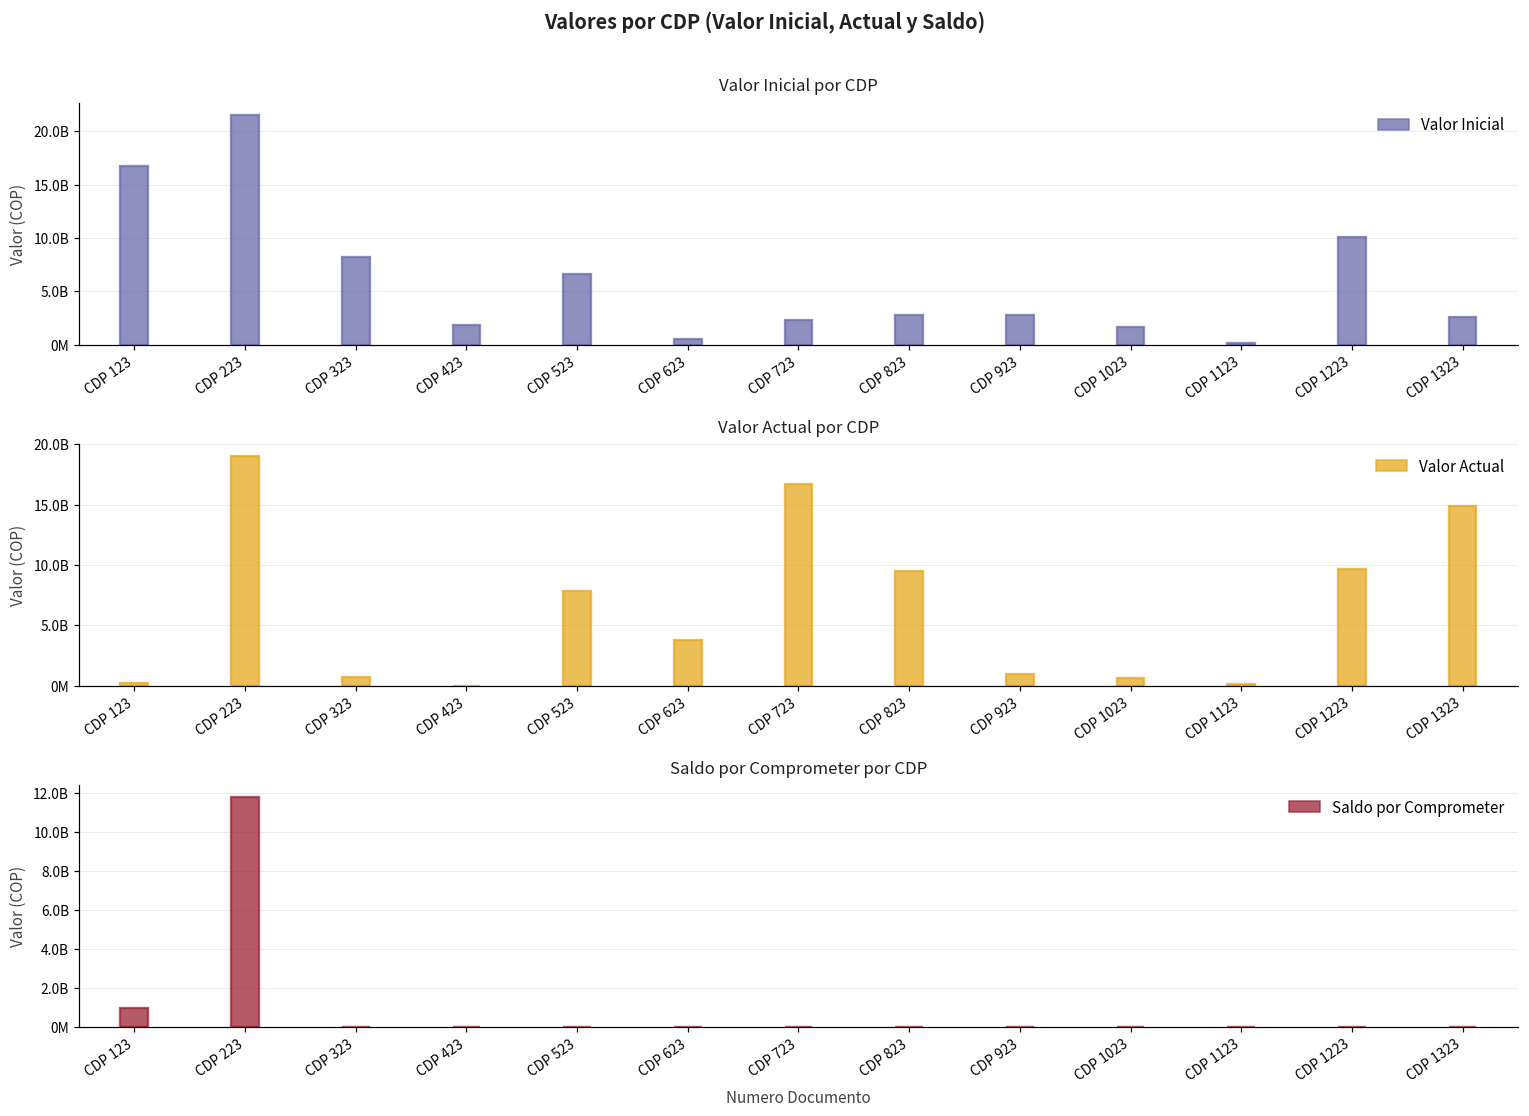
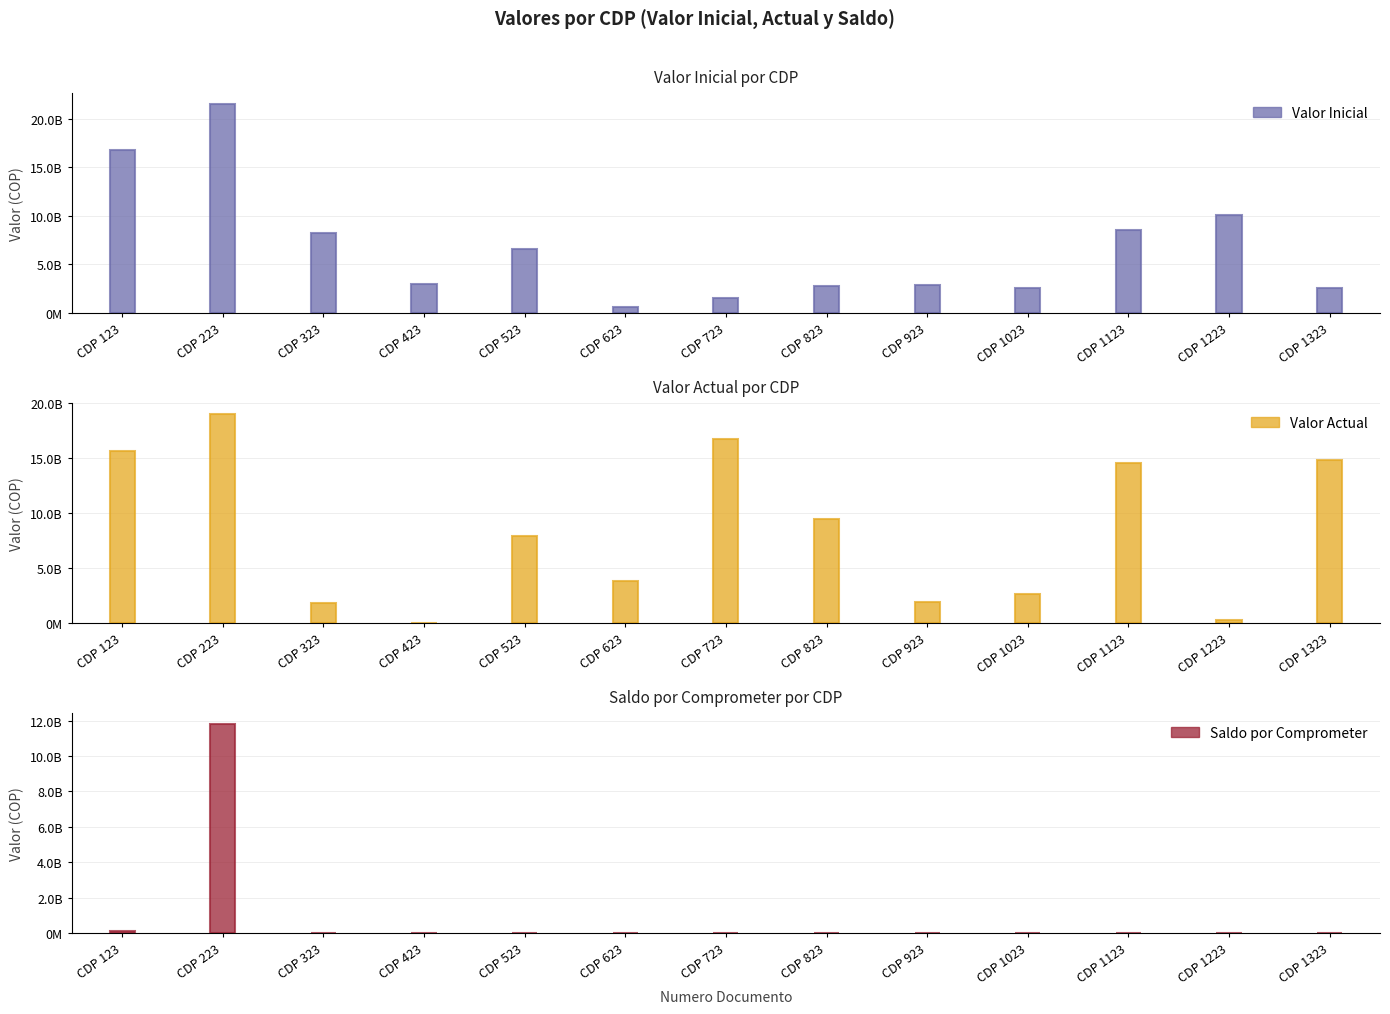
  {
    "Valor Inicial por CDP": {
      "CDP 123": 17000000000,
      "CDP 223": 22000000000,
      "CDP 323": 8000000000,
-     "CDP 423": 2000000000,
+     "CDP 423": 3000000000,
      "CDP 523": 7000000000,
      "CDP 623": 1000000000,
-     "CDP 723": 2000000000,
+     "CDP 723": 1000000000,
      "CDP 823": 3000000000,
      "CDP 923": 3000000000,
-     "CDP 1023": 2000000000,
-     "CDP 1123": 0,
+     "CDP 1023": 3000000000,
+     "CDP 1123": 9000000000,
      "CDP 1223": 10000000000,
      "CDP 1323": 3000000000
    },
    "Valor Actual por CDP": {
-     "CDP 123": 200000000,
+     "CDP 123": 15600000000,
      "CDP 223": 19000000000,
-     "CDP 323": 800000000,
+     "CDP 323": 1800000000,
      "CDP 423": 0,
      "CDP 523": 7900000000,
      "CDP 623": 3800000000,
      "CDP 723": 16700000000,
      "CDP 823": 9500000000,
-     "CDP 923": 1000000000,
-     "CDP 1023": 700000000,
-     "CDP 1123": 100000000,
-     "CDP 1223": 9600000000,
+     "CDP 923": 1900000000,
+     "CDP 1023": 2600000000,
+     "CDP 1123": 14600000000,
+     "CDP 1223": 300000000,
      "CDP 1323": 14900000000
    },
    "Saldo por Comprometer por CDP": {
-     "CDP 123": 1000000000,
+     "CDP 123": 100000000,
      "CDP 223": 11800000000,
      "CDP 323": 0,
      "CDP 423": 0,
      "CDP 523": 0,
      "CDP 623": 0,
      "CDP 723": 0,
      "CDP 823": 0,
      "CDP 923": 0,
      "CDP 1023": 0,
      "CDP 1123": 0,
      "CDP 1223": 0,
      "CDP 1323": 0
    }
  }
